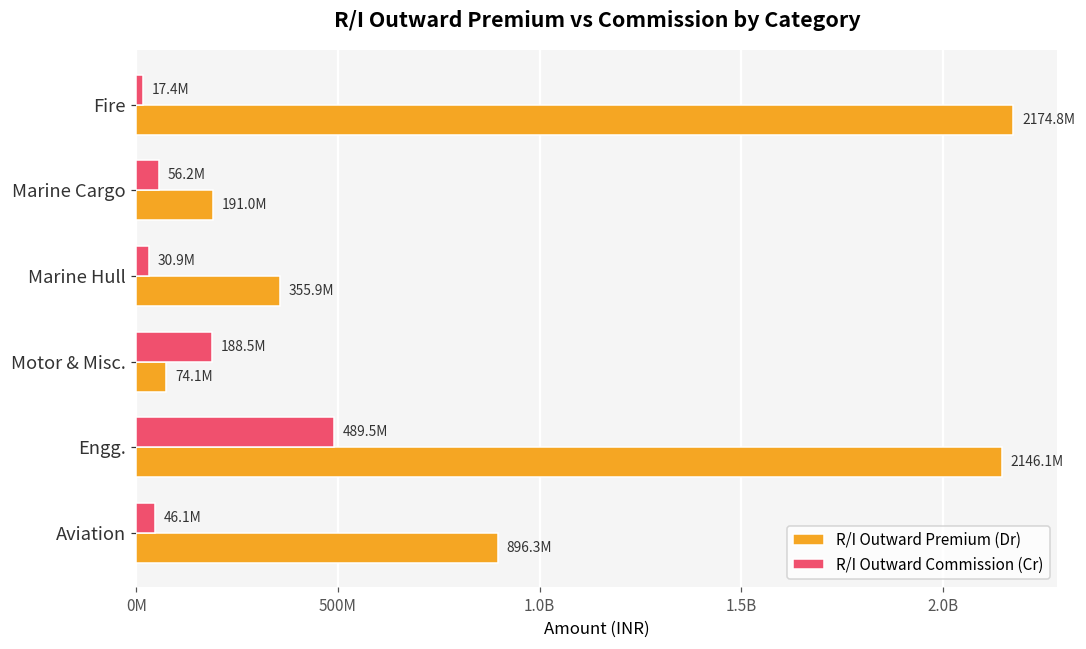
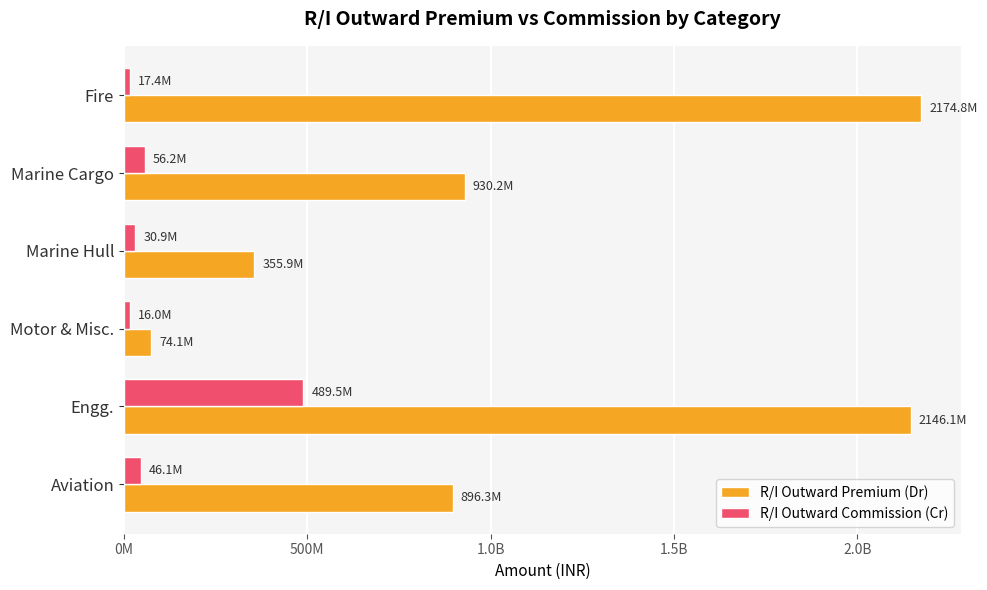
  {
    "R/I Outward Premium (Dr)": {
      "Fire": "2174.8M",
-     "Marine Cargo": "191.0M",
+     "Marine Cargo": "930.2M",
      "Marine Hull": "355.9M",
      "Motor & Misc.": "74.1M",
      "Engg.": "2146.1M",
      "Aviation": "896.3M"
    },
    "R/I Outward Commission (Cr)": {
      "Fire": "17.4M",
      "Marine Cargo": "56.2M",
      "Marine Hull": "30.9M",
-     "Motor & Misc.": "188.5M",
+     "Motor & Misc.": "16.0M",
      "Engg.": "489.5M",
      "Aviation": "46.1M"
    }
  }
